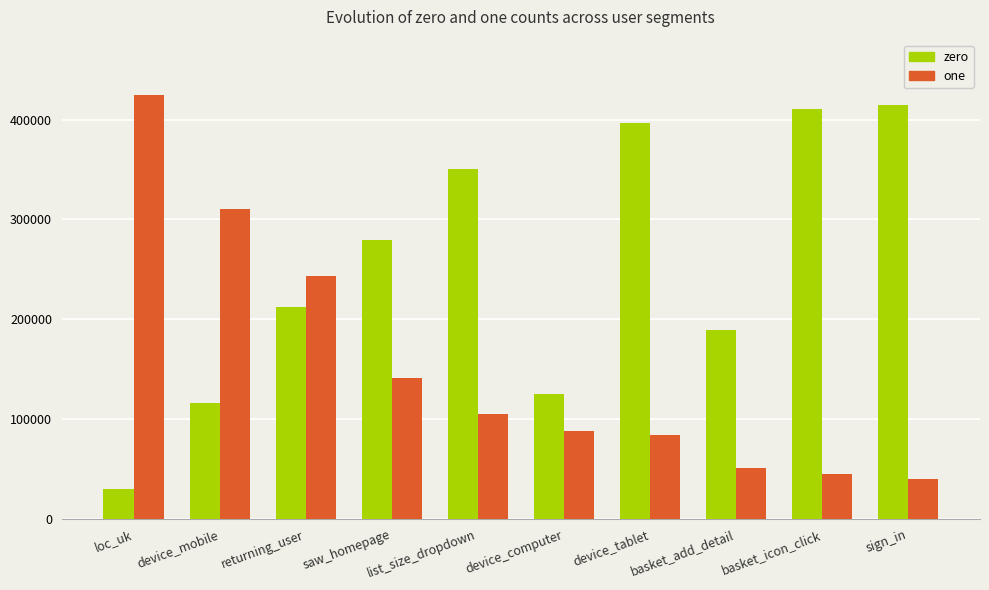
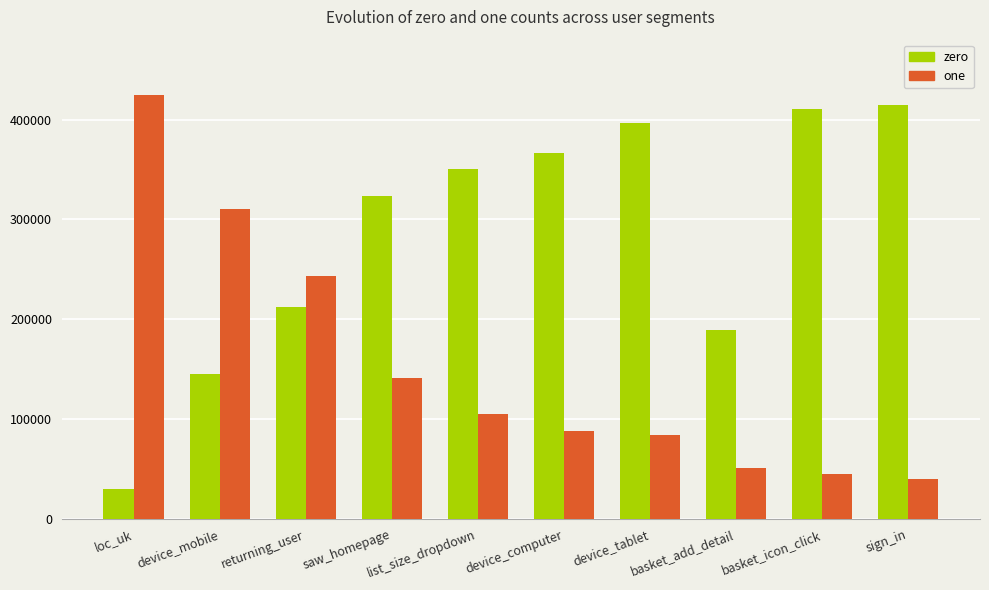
  {
    "zero": {
      "loc_uk": 30000,
-     "device_mobile": 120000,
+     "device_mobile": 150000,
      "returning_user": 210000,
-     "saw_homepage": 280000,
+     "saw_homepage": 320000,
      "list_size_dropdown": 350000,
-     "device_computer": 130000,
+     "device_computer": 370000,
      "device_tablet": 400000,
      "basket_add_detail": 190000,
      "basket_icon_click": 410000,
      "sign_in": 410000
    },
    "one": {
      "loc_uk": 420000,
      "device_mobile": 310000,
      "returning_user": 240000,
      "saw_homepage": 140000,
      "list_size_dropdown": 100000,
      "device_computer": 90000,
      "device_tablet": 80000,
      "basket_add_detail": 50000,
      "basket_icon_click": 50000,
      "sign_in": 40000
    }
  }
